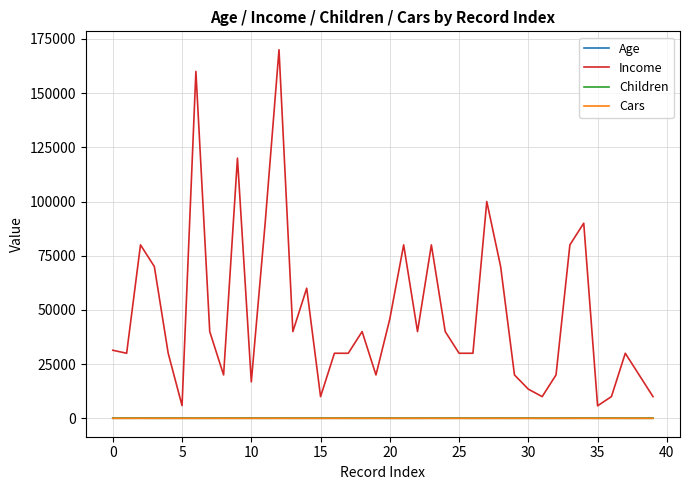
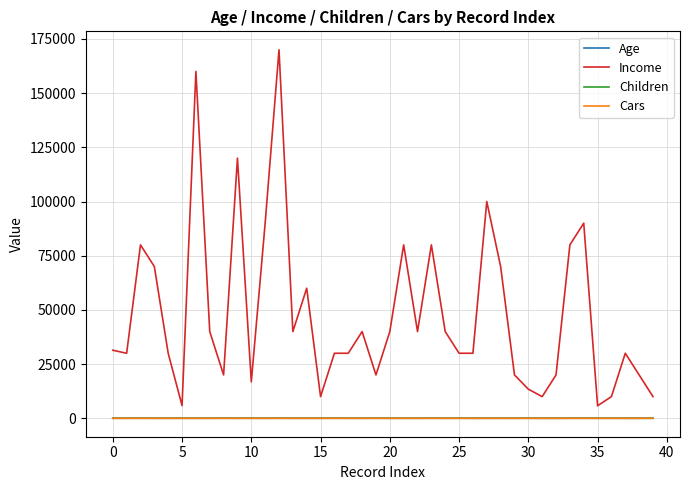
  {
    "Cars": {
      "0": 0,
      "5": 0,
      "10": 0,
      "15": 0,
      "20": 0,
      "25": 0,
      "30": 0,
      "35": 0
    },
    "Income": {
      "0": 31000,
      "5": 6000,
      "10": 17000,
      "15": 10000,
-     "20": 46000,
+     "20": 40000,
      "25": 30000,
      "30": 13000,
      "35": 6000
    }
  }
